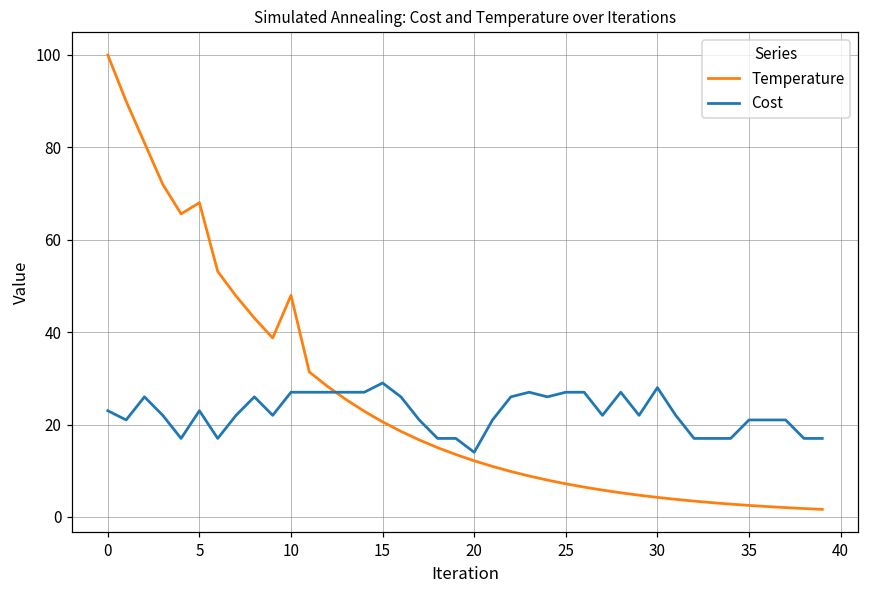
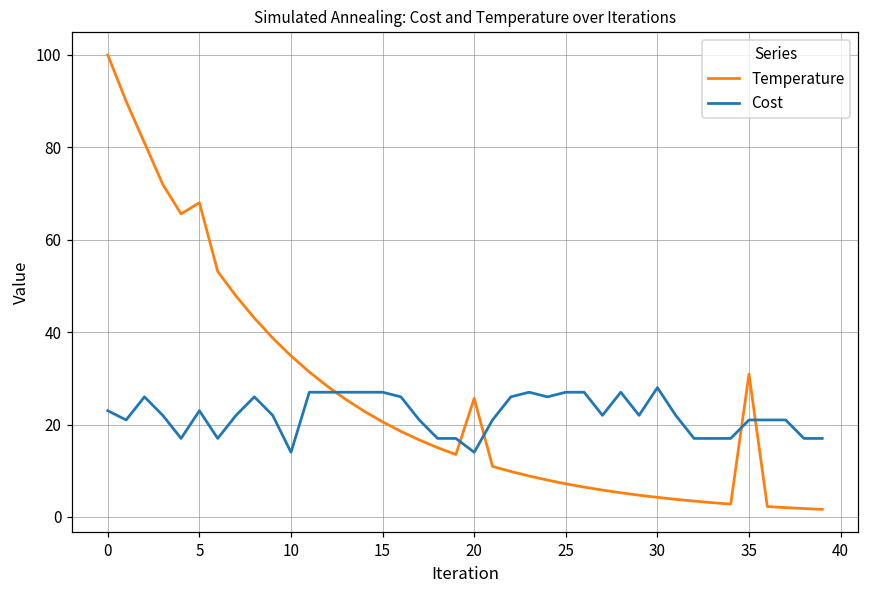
  {
    "Temperature": {
      "0": 100,
      "5": 68,
-     "10": 48,
+     "10": 35,
      "15": 21,
-     "20": 12,
+     "20": 26,
      "25": 7,
      "30": 4,
-     "35": 3
+     "35": 31
    },
    "Cost": {
      "0": 23,
      "5": 23,
-     "10": 27,
-     "15": 29,
+     "10": 14,
+     "15": 27,
      "20": 14,
      "25": 27,
      "30": 28,
      "35": 21
    }
  }
